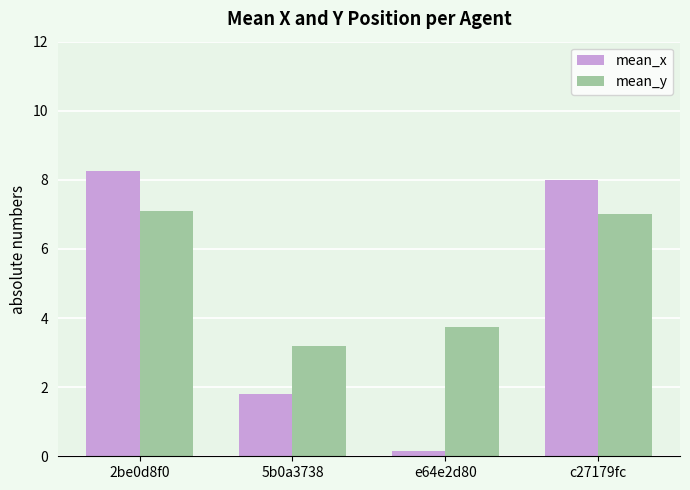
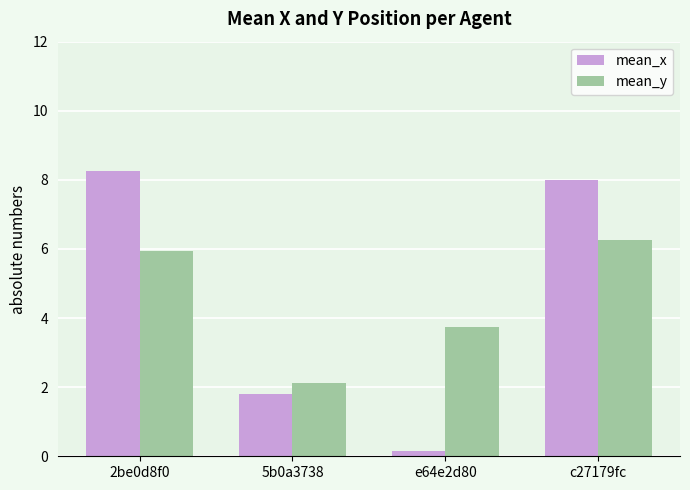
  {
    "mean_x": {
      "2be0d8f0": 8.3,
      "5b0a3738": 1.8,
      "e64e2d80": 0.2,
      "c27179fc": 8.0
    },
    "mean_y": {
-     "2be0d8f0": 7.1,
-     "5b0a3738": 3.2,
+     "2be0d8f0": 5.9,
+     "5b0a3738": 2.1,
      "e64e2d80": 3.7,
-     "c27179fc": 7.0
+     "c27179fc": 6.3
    }
  }
